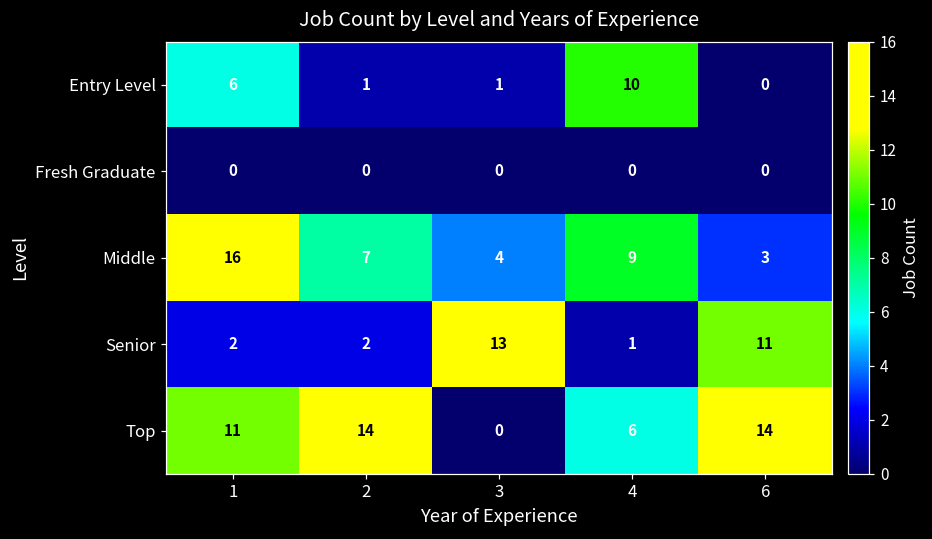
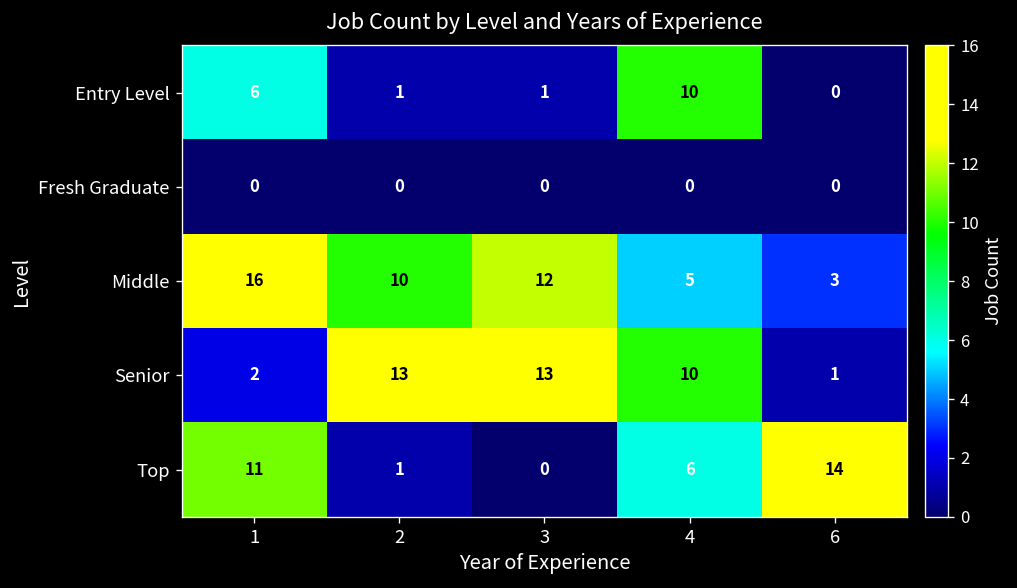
  {
    "Entry Level": {
      "1": 6,
      "2": 1,
      "3": 1,
      "4": 10,
      "6": 0
    },
    "Fresh Graduate": {
      "1": 0,
      "2": 0,
      "3": 0,
      "4": 0,
      "6": 0
    },
    "Middle": {
      "1": 16,
-     "2": 7,
-     "3": 4,
-     "4": 9,
+     "2": 10,
+     "3": 12,
+     "4": 5,
      "6": 3
    },
    "Senior": {
      "1": 2,
-     "2": 2,
+     "2": 13,
      "3": 13,
-     "4": 1,
-     "6": 11
+     "4": 10,
+     "6": 1
    },
    "Top": {
      "1": 11,
-     "2": 14,
+     "2": 1,
      "3": 0,
      "4": 6,
      "6": 14
    }
  }
